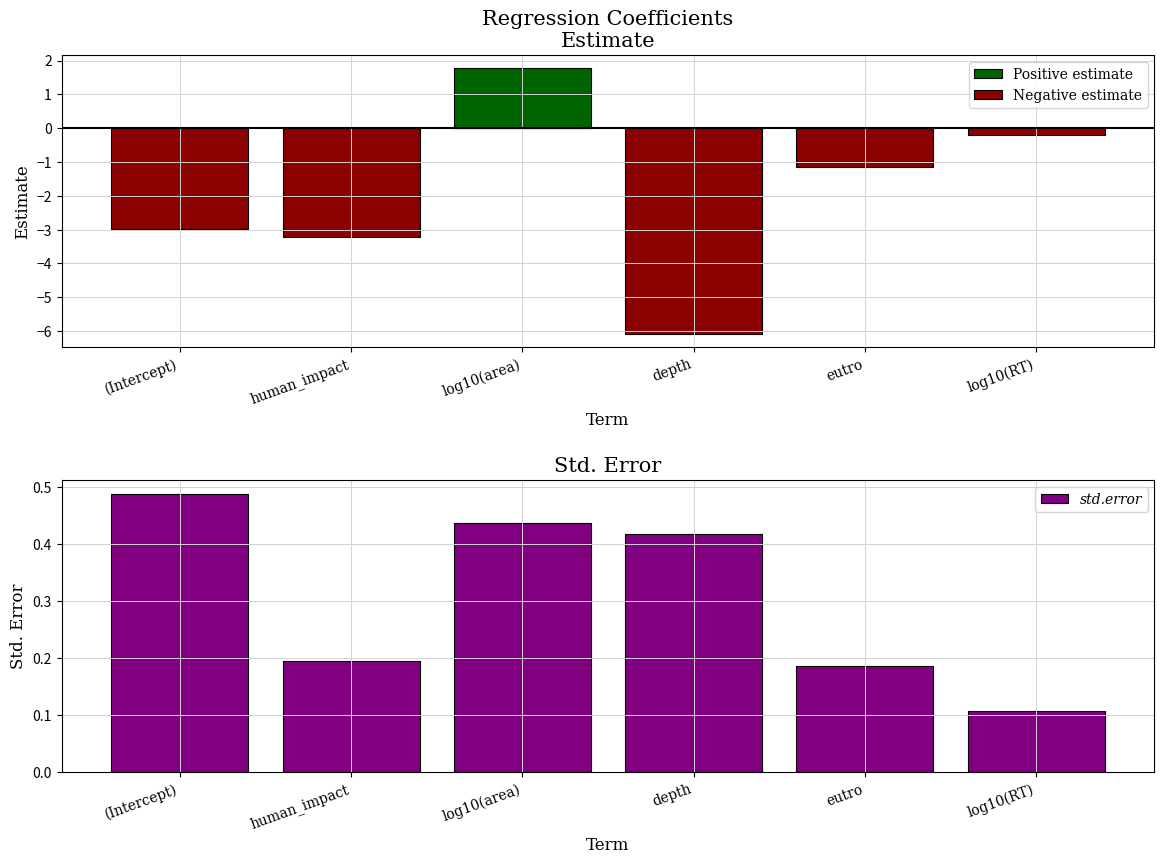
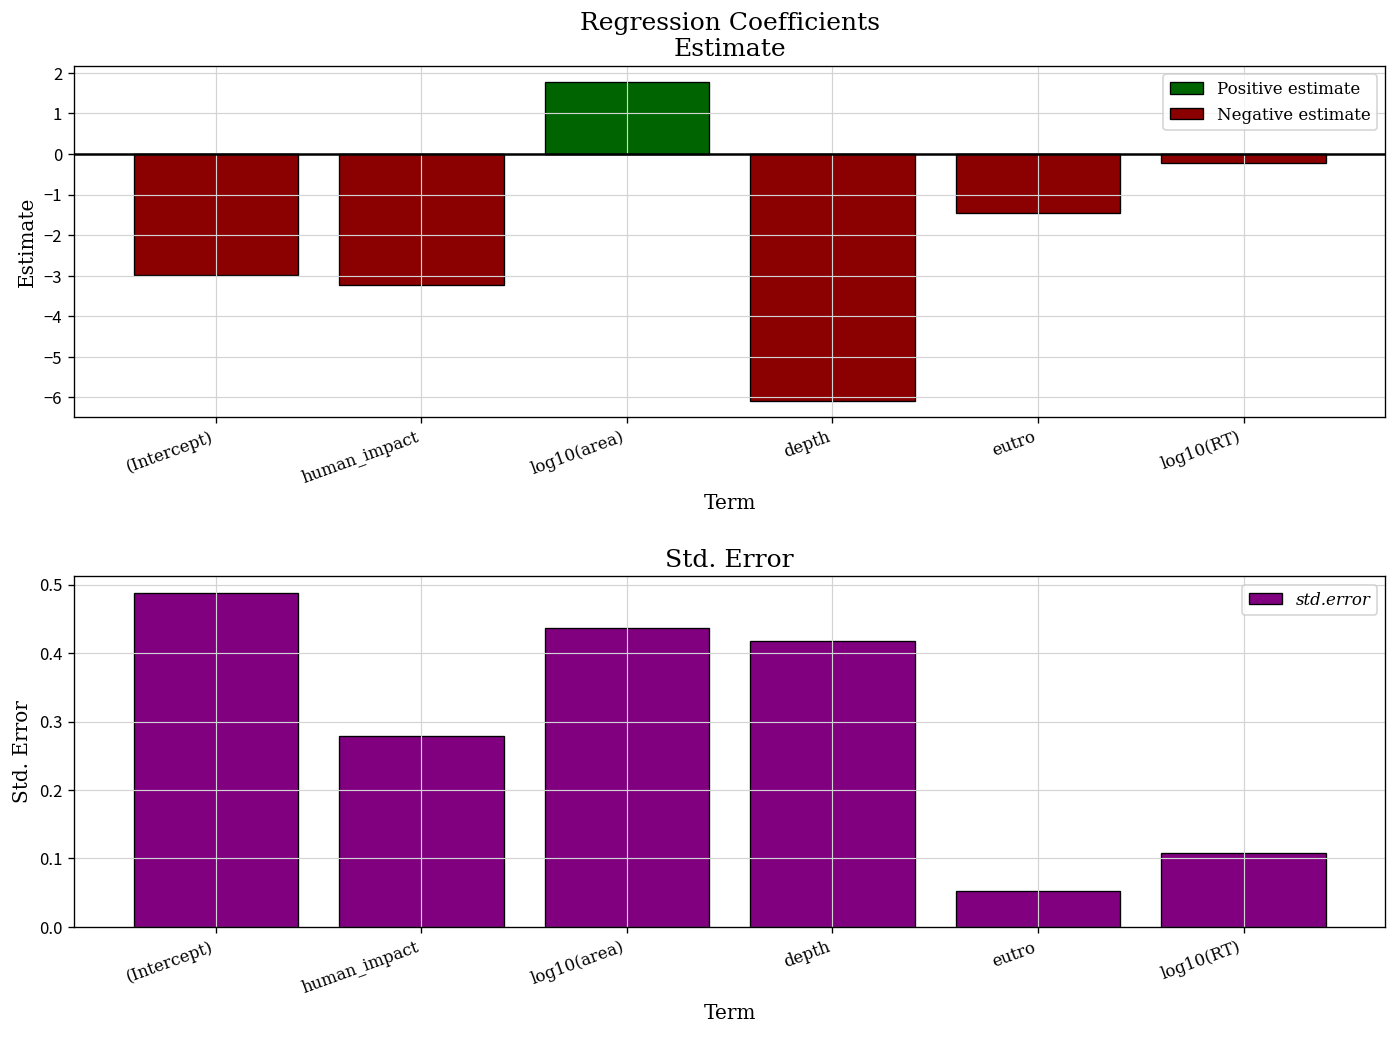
  {
    "Regression Coefficients Estimate": {
      "Positive estimate": {
        "(Intercept)": 0.0,
        "human_impact": 0.0,
        "log10(area)": 1.8,
        "depth": 0.0,
        "eutro": 0.0,
        "log10(RT)": 0.0
      },
      "Negative estimate": {
        "(Intercept)": -3.0,
        "human_impact": -3.2,
        "log10(area)": 0.0,
        "depth": -6.1,
-       "eutro": -1.1,
+       "eutro": -1.5,
        "log10(RT)": -0.2
      }
    },
    "Std. Error": {
      "(Intercept)": 0.49,
-     "human_impact": 0.19,
+     "human_impact": 0.28,
      "log10(area)": 0.44,
      "depth": 0.42,
-     "eutro": 0.19,
+     "eutro": 0.05,
      "log10(RT)": 0.11
    }
  }
